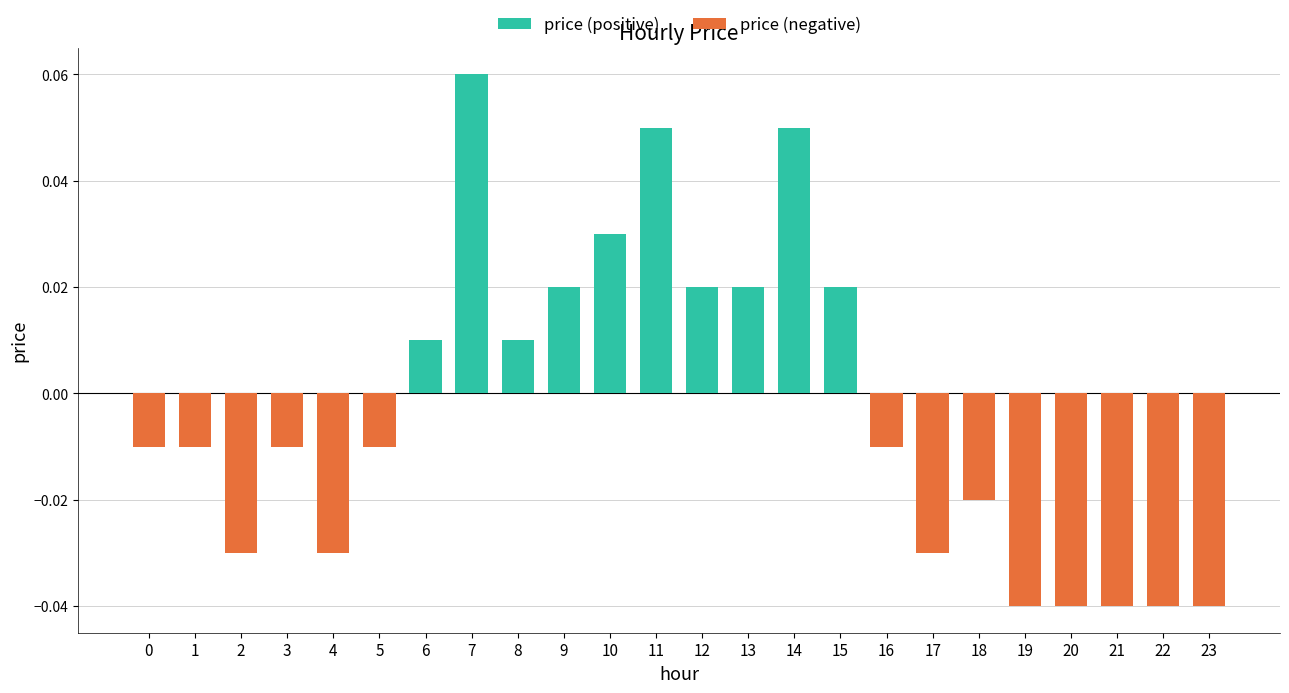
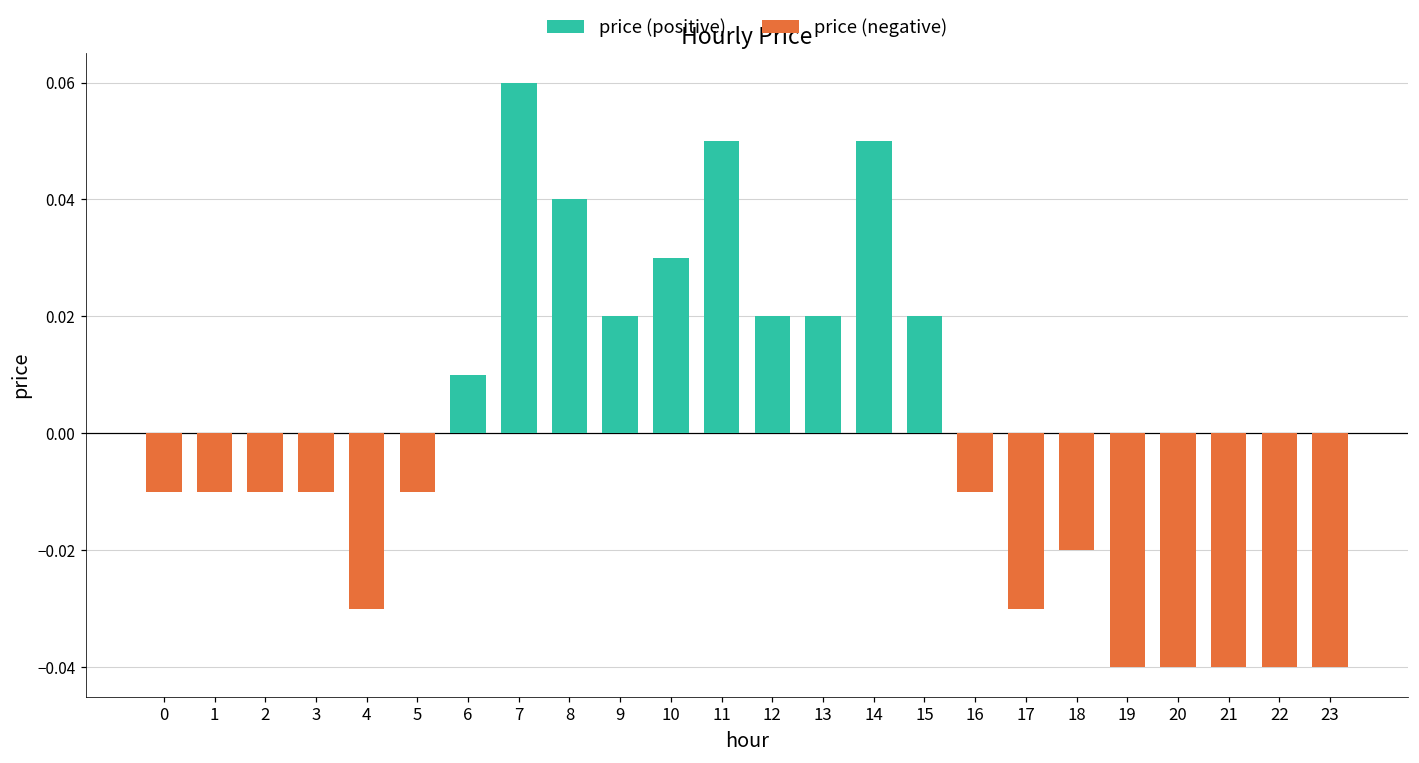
  {
    "price (positive)": {
      "0": 0.00,
      "1": 0.00,
      "2": 0.00,
      "3": 0.00,
      "4": 0.00,
      "5": 0.00,
      "6": 0.01,
      "7": 0.06,
-     "8": 0.01,
+     "8": 0.04,
      "9": 0.02,
      "10": 0.03,
      "11": 0.05,
      "12": 0.02,
      "13": 0.02,
      "14": 0.05,
      "15": 0.02,
      "16": 0.00,
      "17": 0.00,
      "18": 0.00,
      "19": 0.00,
      "20": 0.00,
      "21": 0.00,
      "22": 0.00,
      "23": 0.00
    },
    "price (negative)": {
      "0": -0.01,
      "1": -0.01,
-     "2": -0.03,
+     "2": -0.01,
      "3": -0.01,
      "4": -0.03,
      "5": -0.01,
      "6": 0.00,
      "7": 0.00,
      "8": 0.00,
      "9": 0.00,
      "10": 0.00,
      "11": 0.00,
      "12": 0.00,
      "13": 0.00,
      "14": 0.00,
      "15": 0.00,
      "16": -0.01,
      "17": -0.03,
      "18": -0.02,
      "19": -0.04,
      "20": -0.04,
      "21": -0.04,
      "22": -0.04,
      "23": -0.04
    }
  }
